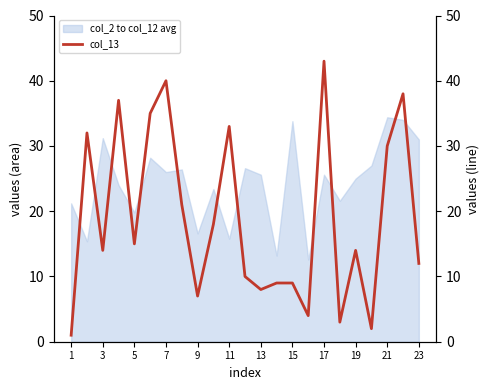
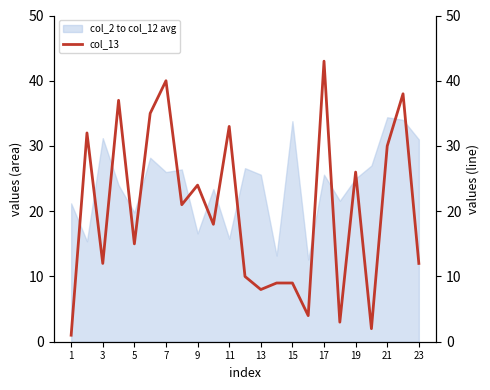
  {
    "col_2 to col_12 avg": {
      "1": 21,
      "3": 31,
      "5": 20,
      "7": 26,
      "9": 17,
      "11": 16,
      "13": 26,
      "15": 34,
      "17": 26,
      "19": 25,
      "21": 34,
      "23": 31
    },
    "col_13": {
      "1": 1,
-     "3": 14,
+     "3": 12,
      "5": 15,
      "7": 40,
-     "9": 7,
+     "9": 24,
      "11": 33,
      "13": 8,
      "15": 9,
      "17": 43,
-     "19": 14,
+     "19": 26,
      "21": 30,
      "23": 12
    }
  }
